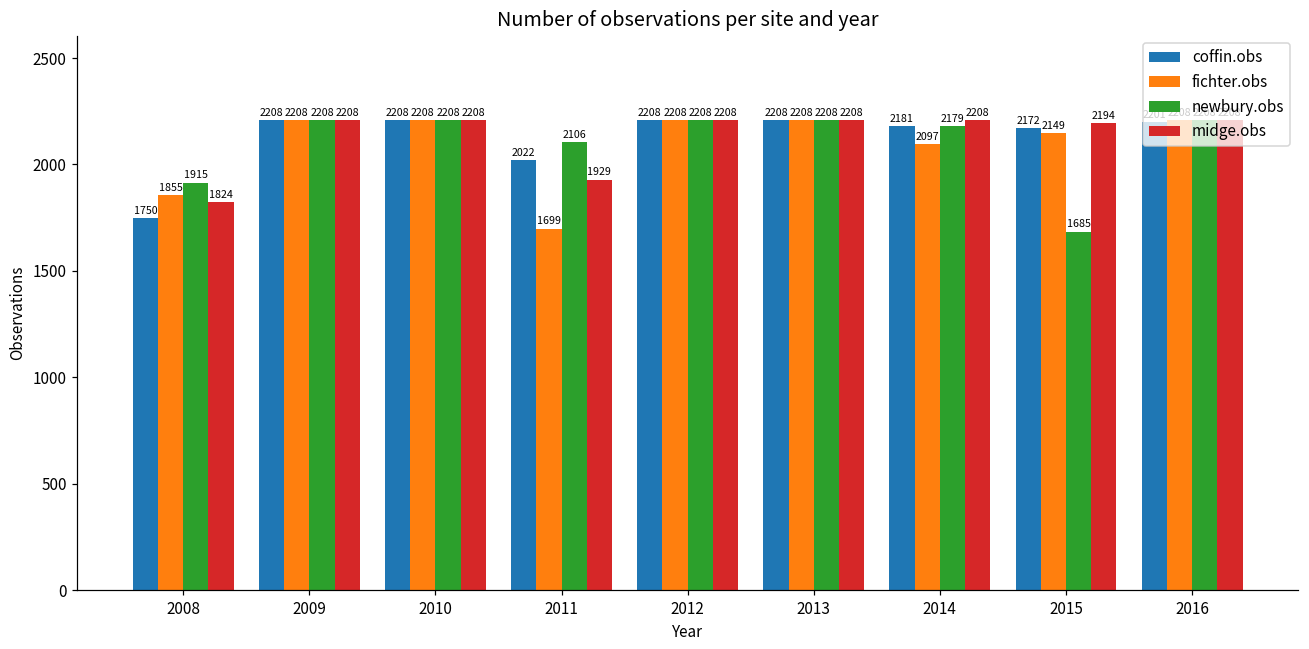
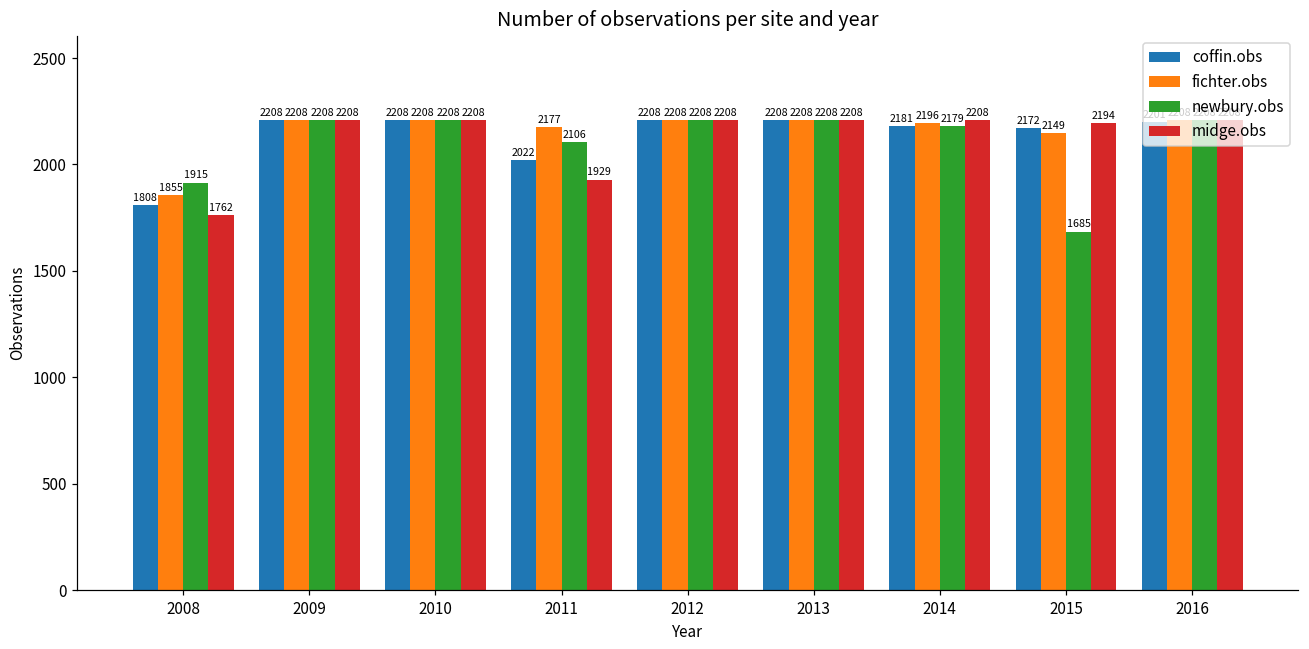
  {
    "coffin.obs": {
-     "2008": 1750,
+     "2008": 1808,
      "2009": 2208,
      "2010": 2208,
      "2011": 2022,
      "2012": 2208,
      "2013": 2208,
      "2014": 2181,
      "2015": 2172
    },
    "fichter.obs": {
      "2008": 1855,
      "2009": 2208,
      "2010": 2208,
-     "2011": 1699,
+     "2011": 2177,
      "2012": 2208,
      "2013": 2208,
-     "2014": 2097,
+     "2014": 2196,
      "2015": 2149
    },
    "newbury.obs": {
      "2008": 1915,
      "2009": 2208,
      "2010": 2208,
      "2011": 2106,
      "2012": 2208,
      "2013": 2208,
      "2014": 2179,
      "2015": 1685
    },
    "midge.obs": {
-     "2008": 1824,
+     "2008": 1762,
      "2009": 2208,
      "2010": 2208,
      "2011": 1929,
      "2012": 2208,
      "2013": 2208,
      "2014": 2208,
      "2015": 2194
    }
  }
